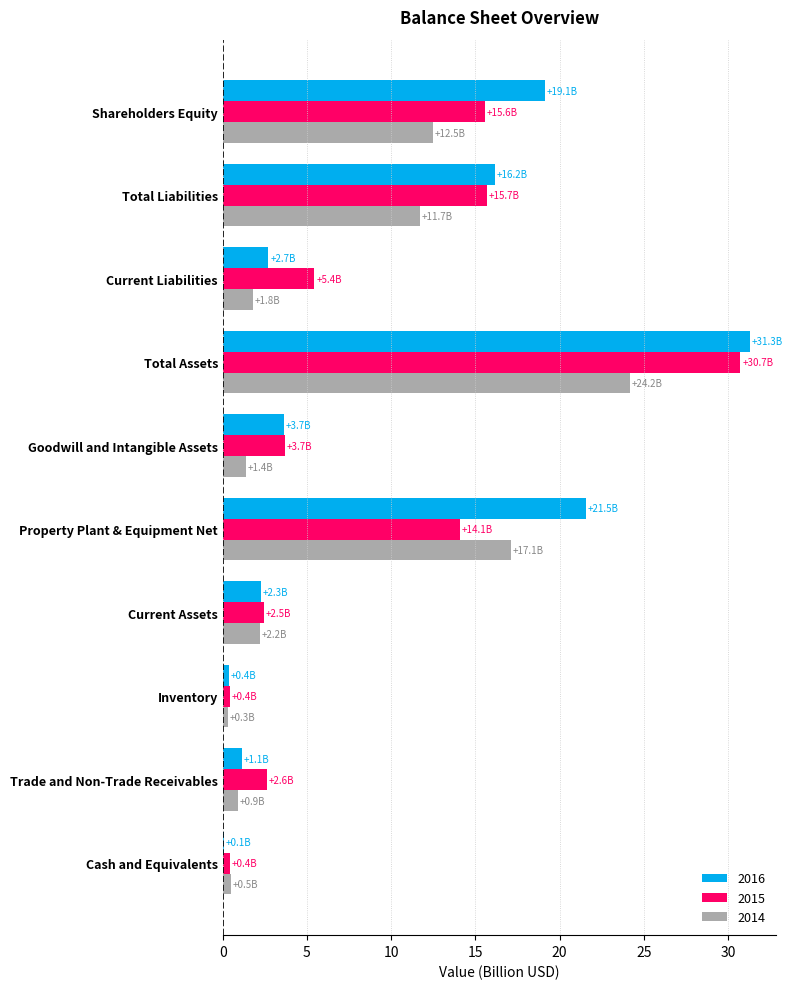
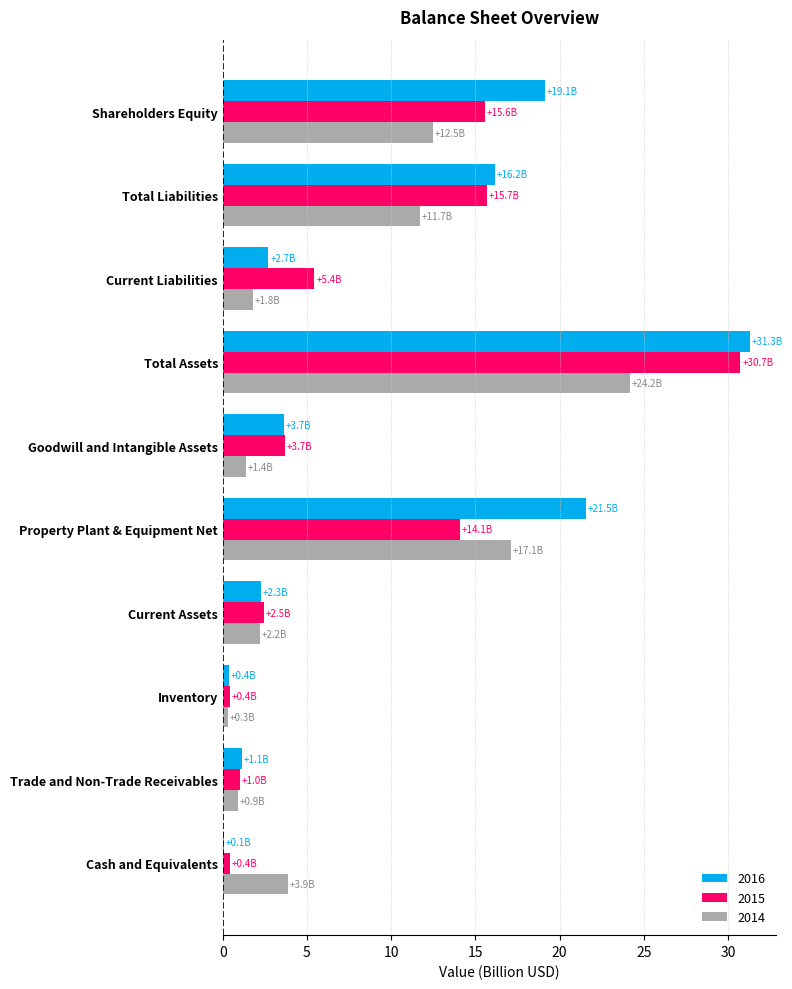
  {
    "2016": {
      "Shareholders Equity": "+19.1B",
      "Total Liabilities": "+16.2B",
      "Current Liabilities": "+2.7B",
      "Total Assets": "+31.3B",
      "Goodwill and Intangible Assets": "+3.7B",
      "Property Plant & Equipment Net": "+21.5B",
      "Current Assets": "+2.3B",
      "Inventory": "+0.4B",
      "Trade and Non-Trade Receivables": "+1.1B",
      "Cash and Equivalents": "+0.1B"
    },
    "2015": {
      "Shareholders Equity": "+15.6B",
      "Total Liabilities": "+15.7B",
      "Current Liabilities": "+5.4B",
      "Total Assets": "+30.7B",
      "Goodwill and Intangible Assets": "+3.7B",
      "Property Plant & Equipment Net": "+14.1B",
      "Current Assets": "+2.5B",
      "Inventory": "+0.4B",
-     "Trade and Non-Trade Receivables": "+2.6B",
+     "Trade and Non-Trade Receivables": "+1.0B",
      "Cash and Equivalents": "+0.4B"
    },
    "2014": {
      "Shareholders Equity": "+12.5B",
      "Total Liabilities": "+11.7B",
      "Current Liabilities": "+1.8B",
      "Total Assets": "+24.2B",
      "Goodwill and Intangible Assets": "+1.4B",
      "Property Plant & Equipment Net": "+17.1B",
      "Current Assets": "+2.2B",
      "Inventory": "+0.3B",
      "Trade and Non-Trade Receivables": "+0.9B",
-     "Cash and Equivalents": "+0.5B"
+     "Cash and Equivalents": "+3.9B"
    }
  }
